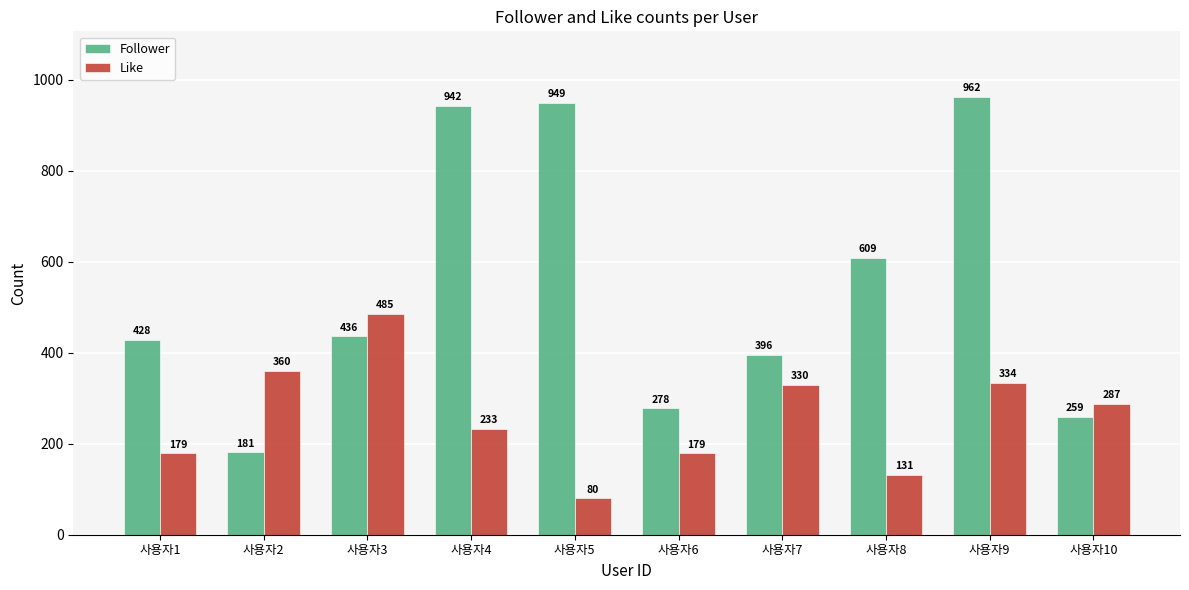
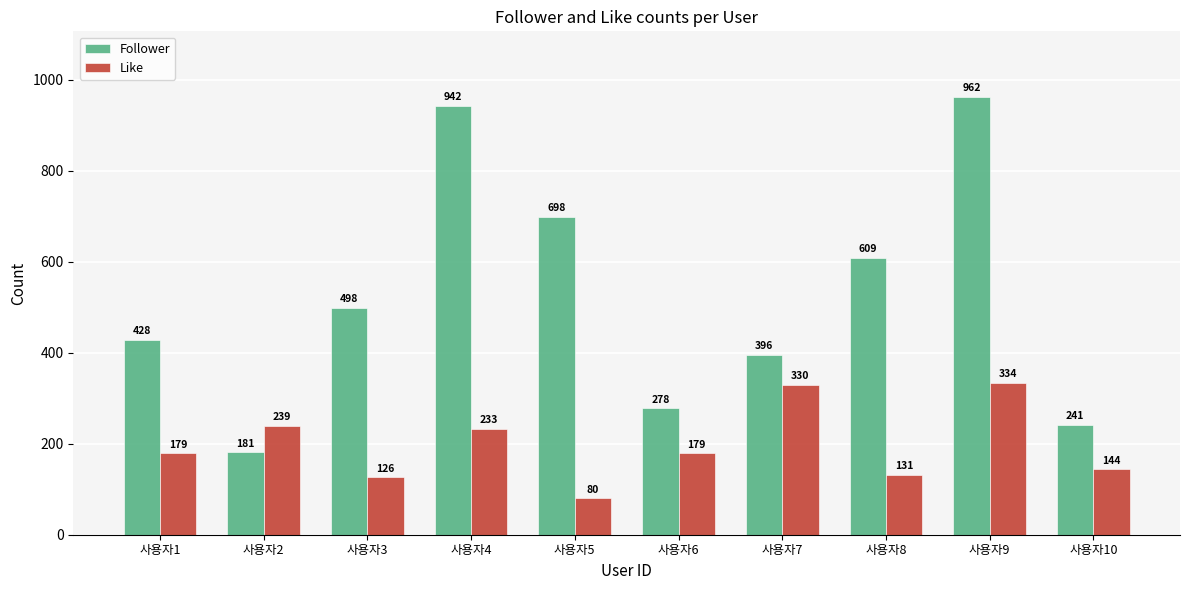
  {
    "Follower": {
      "사용자1": 428,
      "사용자2": 181,
-     "사용자3": 436,
+     "사용자3": 498,
      "사용자4": 942,
-     "사용자5": 949,
+     "사용자5": 698,
      "사용자6": 278,
      "사용자7": 396,
      "사용자8": 609,
      "사용자9": 962,
-     "사용자10": 259
+     "사용자10": 241
    },
    "Like": {
      "사용자1": 179,
-     "사용자2": 360,
-     "사용자3": 485,
+     "사용자2": 239,
+     "사용자3": 126,
      "사용자4": 233,
      "사용자5": 80,
      "사용자6": 179,
      "사용자7": 330,
      "사용자8": 131,
      "사용자9": 334,
-     "사용자10": 287
+     "사용자10": 144
    }
  }
